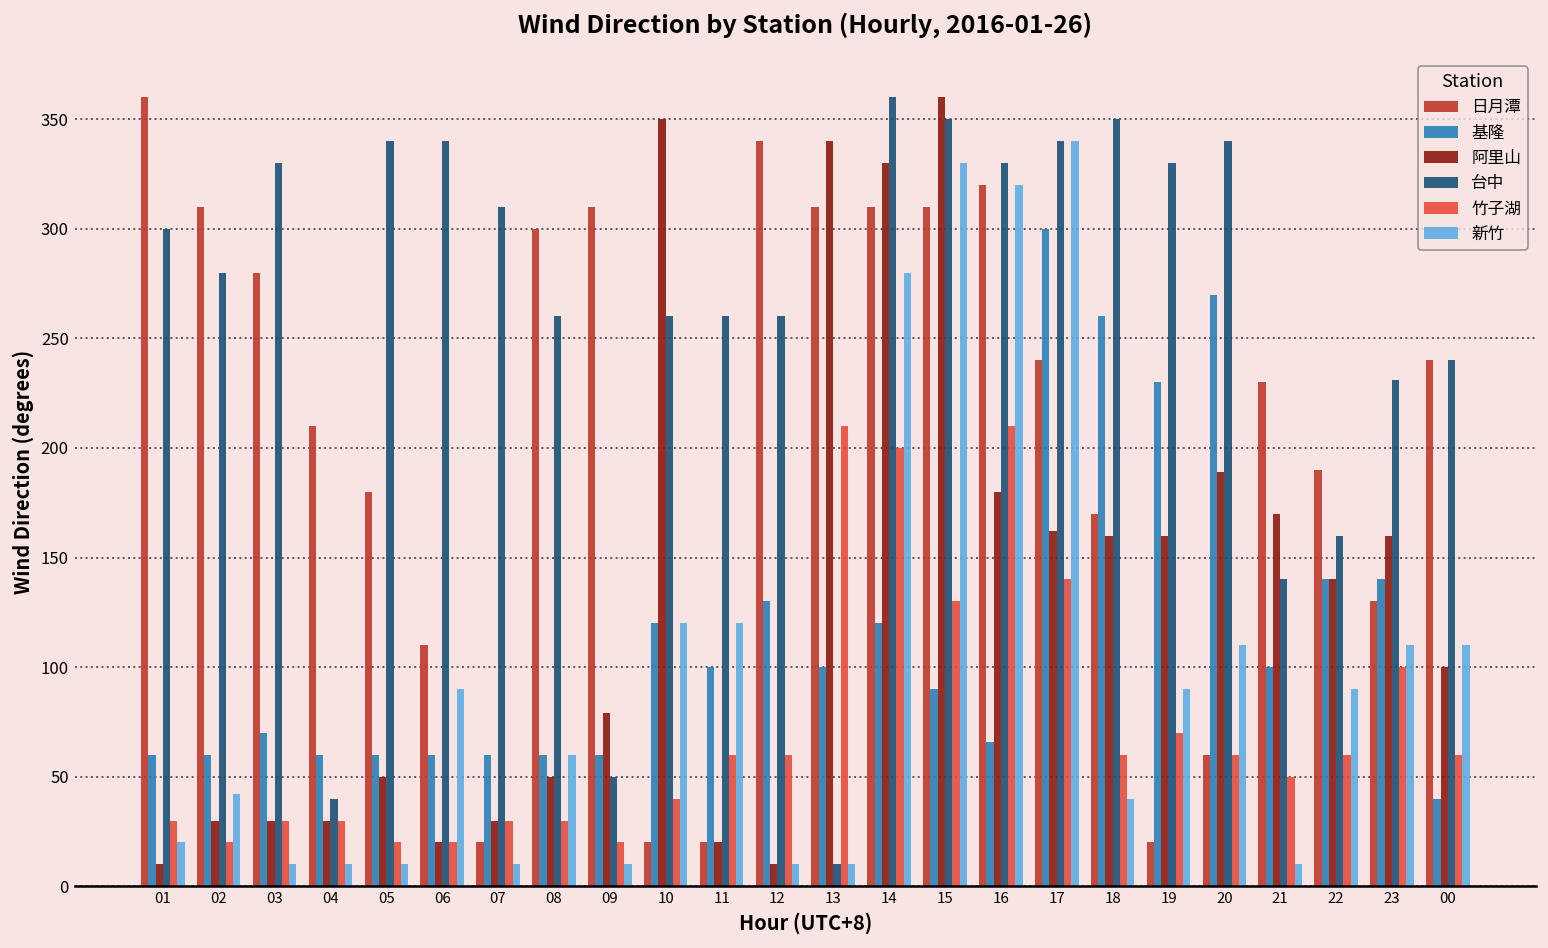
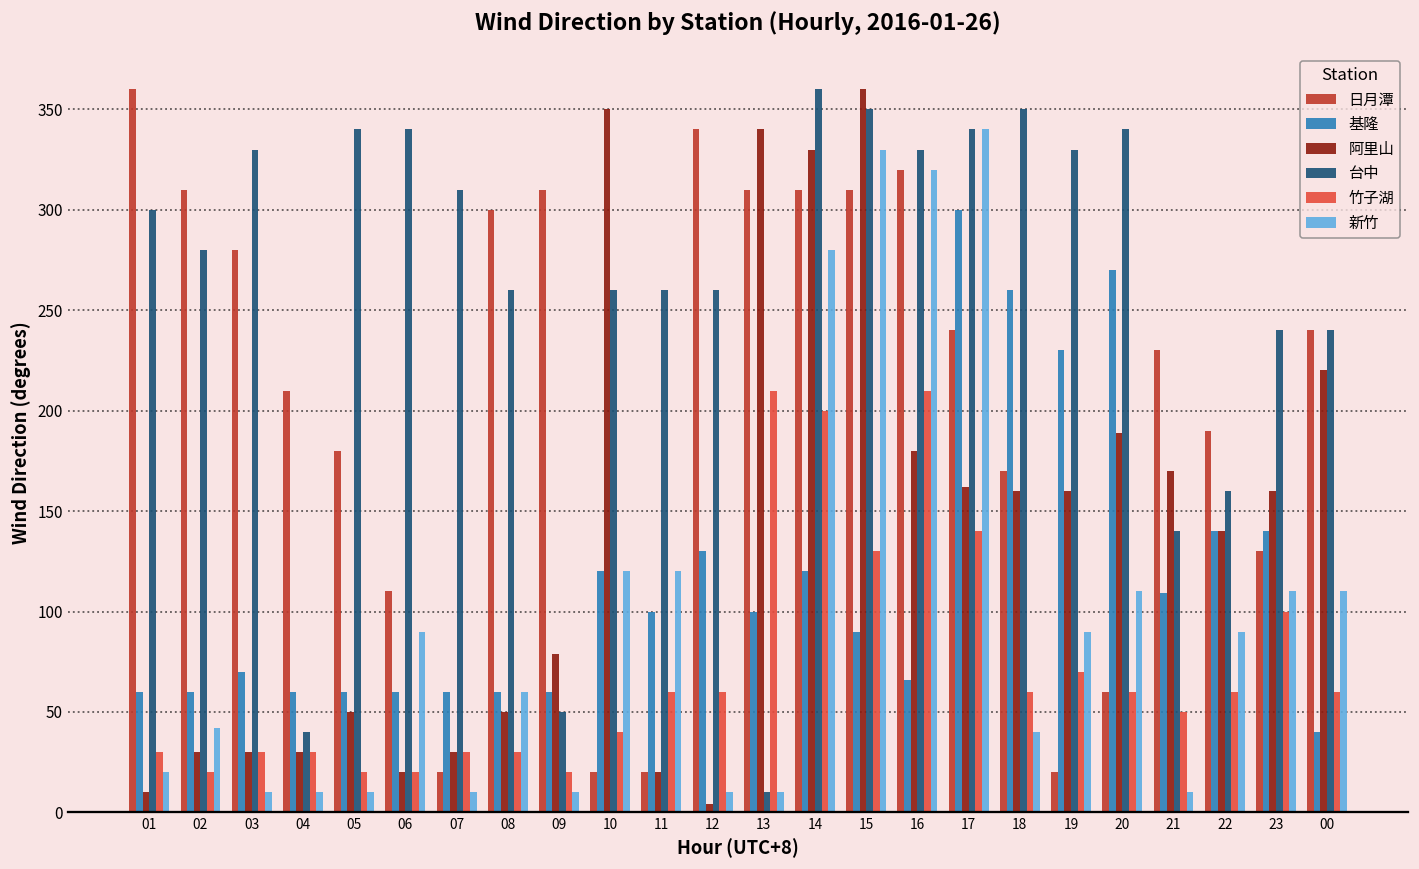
  {
    "基隆": {
      "01": 60,
      "02": 60,
      "03": 70,
      "04": 60,
      "05": 60,
      "06": 60,
      "07": 60,
      "08": 60,
      "09": 60,
      "10": 120,
      "11": 100,
      "12": 130,
      "13": 100,
      "14": 120,
      "15": 90,
      "16": 66,
      "17": 300,
      "18": 260,
      "19": 230,
      "20": 270,
-     "21": 100,
+     "21": 109,
      "22": 140,
      "23": 140,
      "00": 40
    },
    "阿里山": {
      "01": 10,
      "02": 30,
      "03": 30,
      "04": 30,
      "05": 50,
      "06": 20,
      "07": 30,
      "08": 50,
      "09": 79,
      "10": 350,
      "11": 20,
-     "12": 10,
+     "12": 4,
      "13": 340,
      "14": 330,
      "15": 360,
      "16": 180,
      "17": 162,
      "18": 160,
      "19": 160,
      "20": 189,
      "21": 170,
      "22": 140,
      "23": 160,
-     "00": 100
+     "00": 220
    },
    "台中": {
      "01": 300,
      "02": 280,
      "03": 330,
      "04": 40,
      "05": 340,
      "06": 340,
      "07": 310,
      "08": 260,
      "09": 50,
      "10": 260,
      "11": 260,
      "12": 260,
      "13": 10,
      "14": 360,
      "15": 350,
      "16": 330,
      "17": 340,
      "18": 350,
      "19": 330,
      "20": 340,
      "21": 140,
      "22": 160,
-     "23": 231,
+     "23": 240,
      "00": 240
    },
    "新竹": {
      "01": 20,
      "02": 42,
      "03": 10,
      "04": 10,
      "05": 10,
      "06": 90,
      "07": 10,
      "08": 60,
      "09": 10,
      "10": 120,
      "11": 120,
      "12": 10,
      "13": 10,
      "14": 280,
      "15": 330,
      "16": 320,
      "17": 340,
      "18": 40,
      "19": 90,
      "20": 110,
      "21": 10,
      "22": 90,
      "23": 110,
      "00": 110
    }
  }
